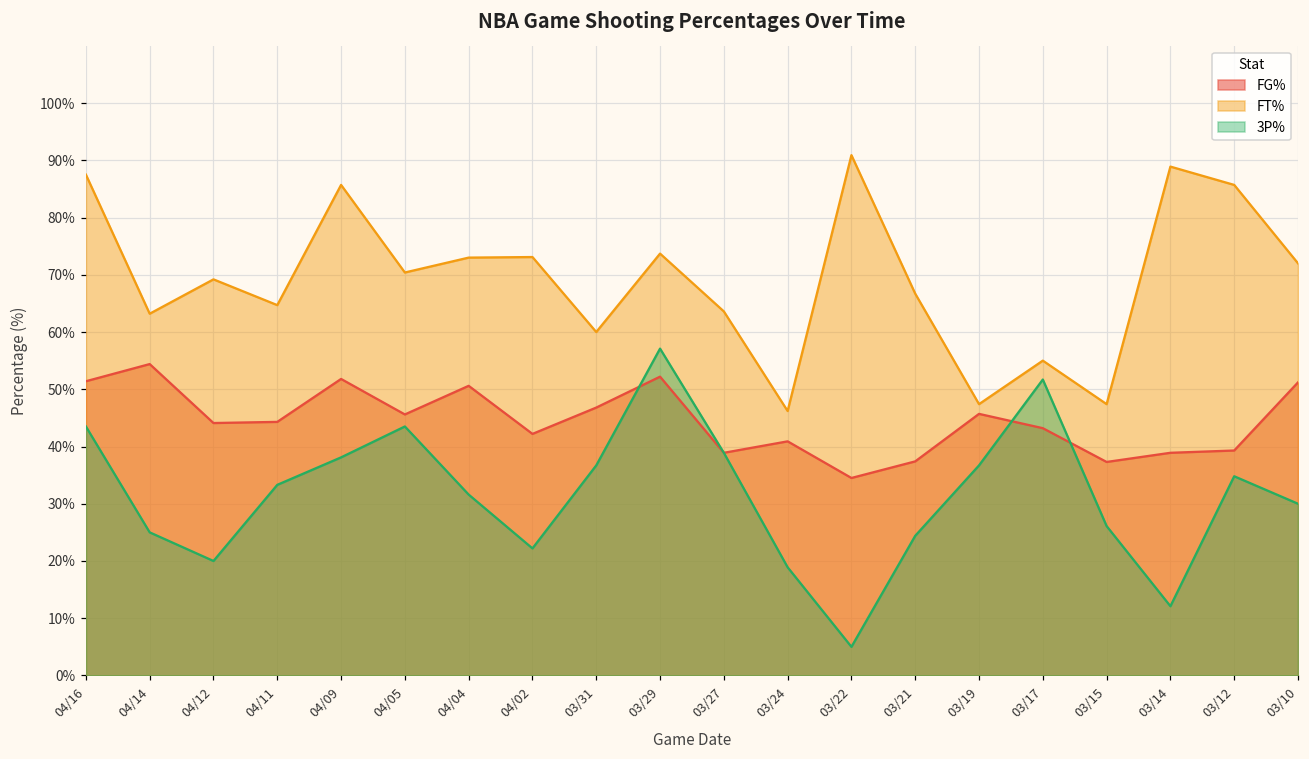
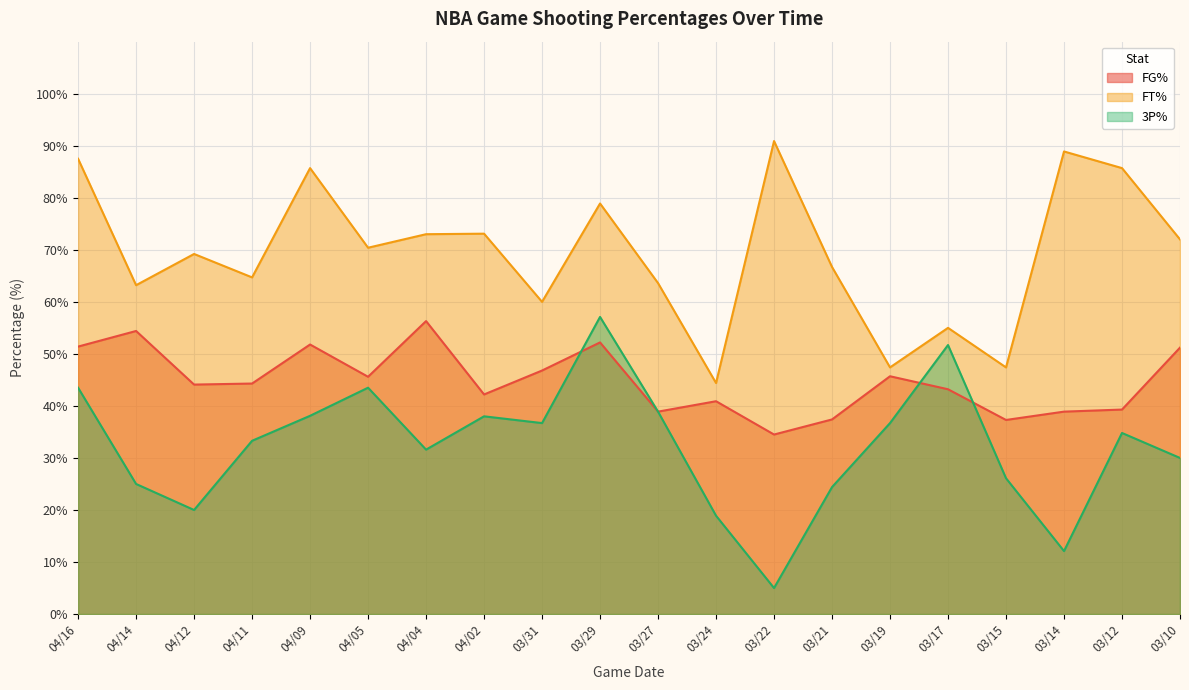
  {
    "FG%": {
      "04/16": "51%",
      "04/14": "54%",
      "04/12": "44%",
      "04/11": "44%",
      "04/09": "52%",
      "04/05": "46%",
-     "04/04": "51%",
+     "04/04": "56%",
      "04/02": "42%",
      "03/31": "47%",
      "03/29": "52%",
      "03/24": "41%",
      "03/22": "35%",
      "03/21": "37%",
      "03/19": "46%",
      "03/17": "43%",
      "03/15": "37%",
      "03/14": "39%",
      "03/12": "39%",
      "03/10": "51%"
    },
    "FT%": {
      "04/16": "88%",
      "04/14": "63%",
      "04/12": "69%",
      "04/11": "65%",
      "04/09": "86%",
      "04/05": "70%",
      "04/04": "73%",
      "04/02": "73%",
      "03/31": "60%",
-     "03/29": "74%",
+     "03/29": "79%",
      "03/27": "64%",
-     "03/24": "46%",
+     "03/24": "44%",
      "03/22": "91%",
      "03/21": "67%",
      "03/19": "47%",
      "03/17": "55%",
      "03/15": "47%",
      "03/14": "89%",
      "03/12": "86%",
      "03/10": "72%"
    },
    "3P%": {
      "04/16": "44%",
      "04/14": "25%",
      "04/12": "20%",
      "04/11": "33%",
      "04/09": "38%",
      "04/05": "44%",
      "04/04": "32%",
-     "04/02": "22%",
+     "04/02": "38%",
      "03/31": "37%",
      "03/29": "57%",
      "03/24": "19%",
      "03/22": "5%",
      "03/21": "24%",
      "03/19": "37%",
      "03/17": "52%",
      "03/15": "26%",
      "03/14": "12%",
      "03/12": "35%",
      "03/10": "30%"
    }
  }
